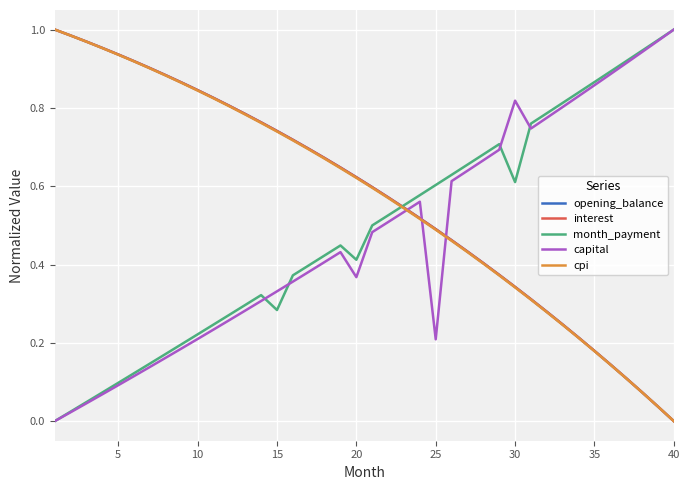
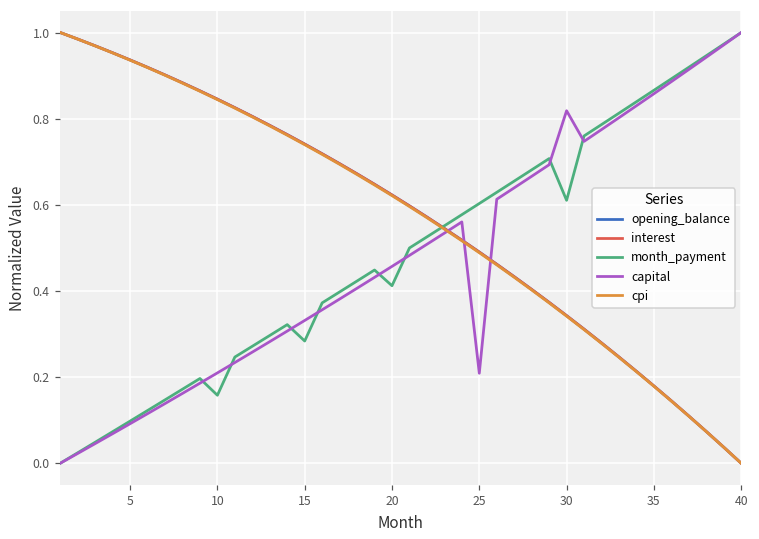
  {
    "month_payment": {
-     "10": 0.22,
+     "10": 0.16,
      "15": 0.28,
      "20": 0.41,
      "25": 0.60,
      "30": 0.61,
      "35": 0.87
    },
    "capital": {
      "10": 0.21,
      "15": 0.33,
-     "20": 0.37,
+     "20": 0.46,
      "25": 0.21,
      "30": 0.82,
      "35": 0.86
    }
  }
